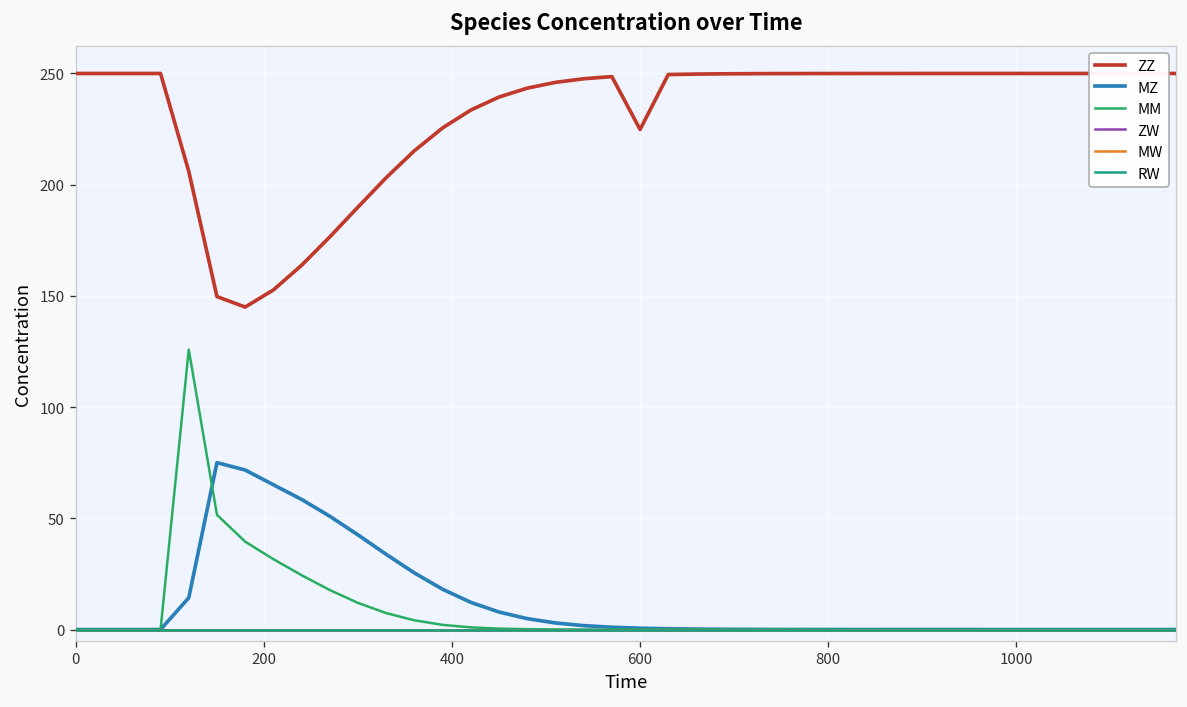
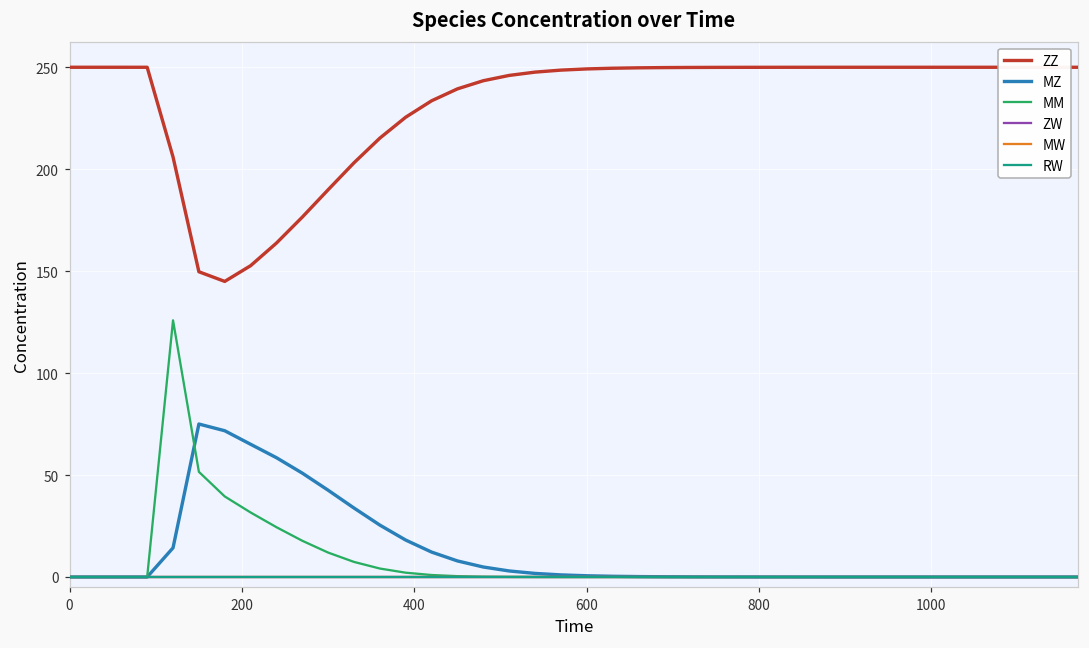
  {
    "ZZ": {
      "0": 250,
-     "600": 225
+     "600": 249
    }
  }
